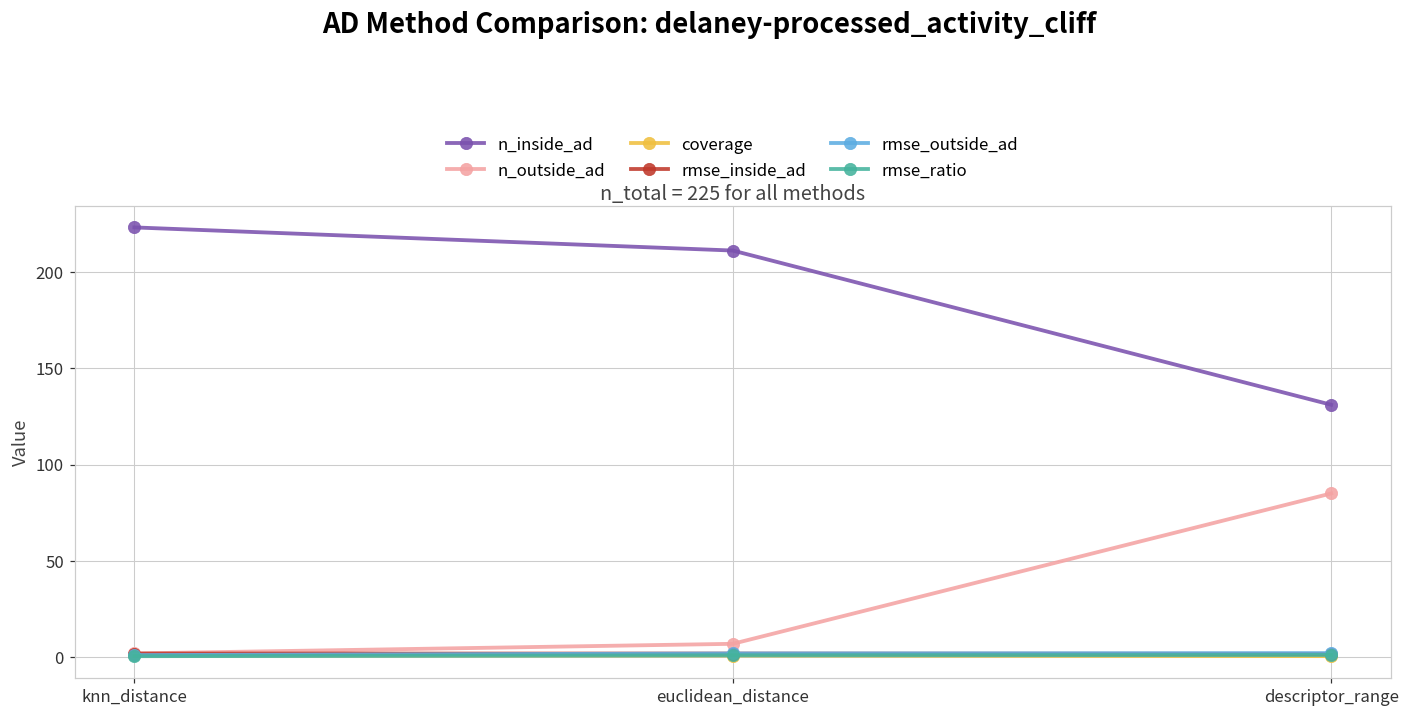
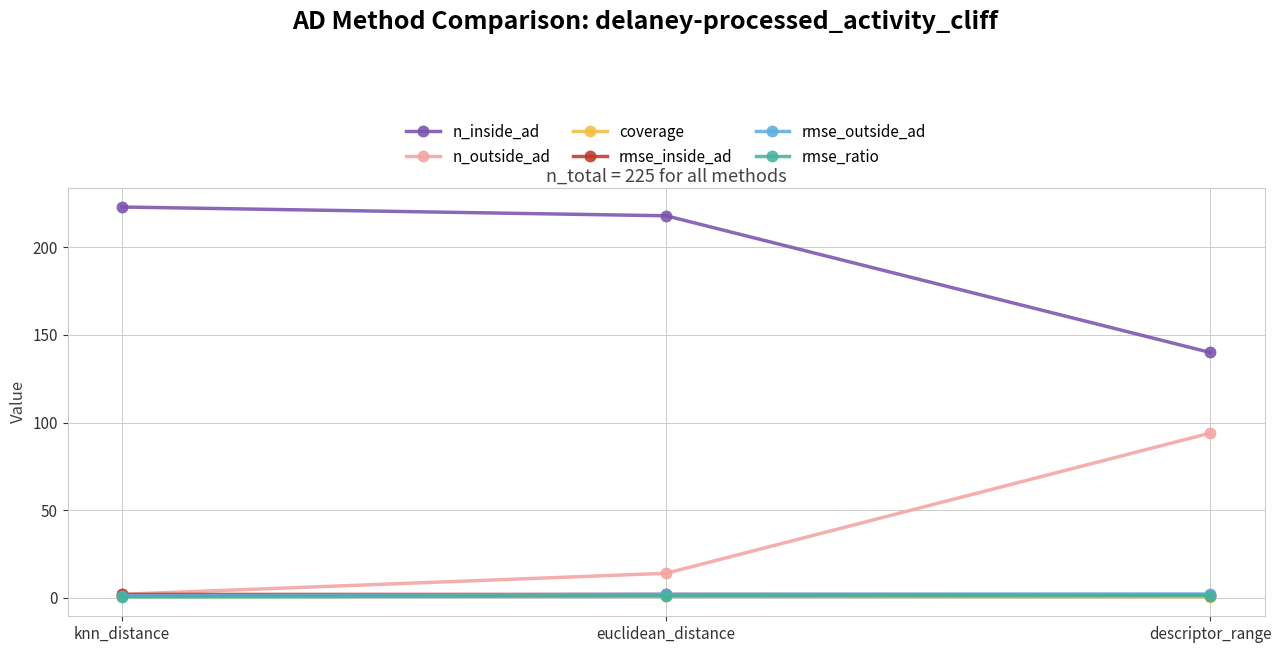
  {
    "n_inside_ad": {
      "knn_distance": 223,
-     "euclidean_distance": 211,
-     "descriptor_range": 131
+     "euclidean_distance": 218,
+     "descriptor_range": 140
    },
    "n_outside_ad": {
-     "euclidean_distance": 7,
-     "descriptor_range": 85
+     "euclidean_distance": 14,
+     "descriptor_range": 94
    }
  }
